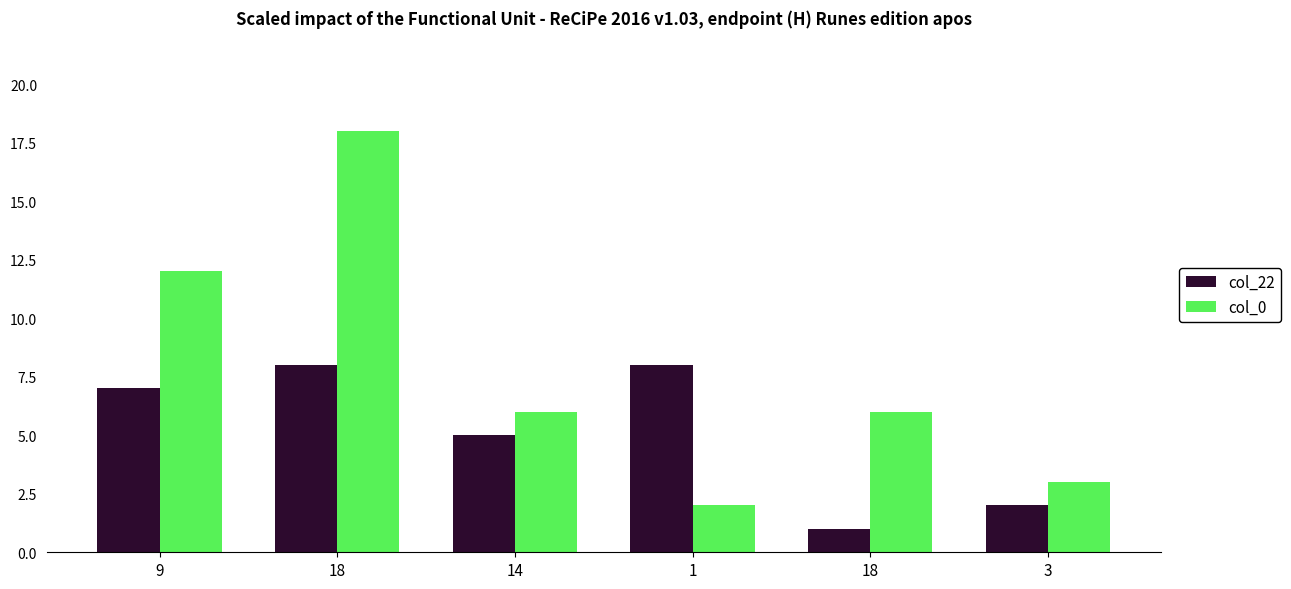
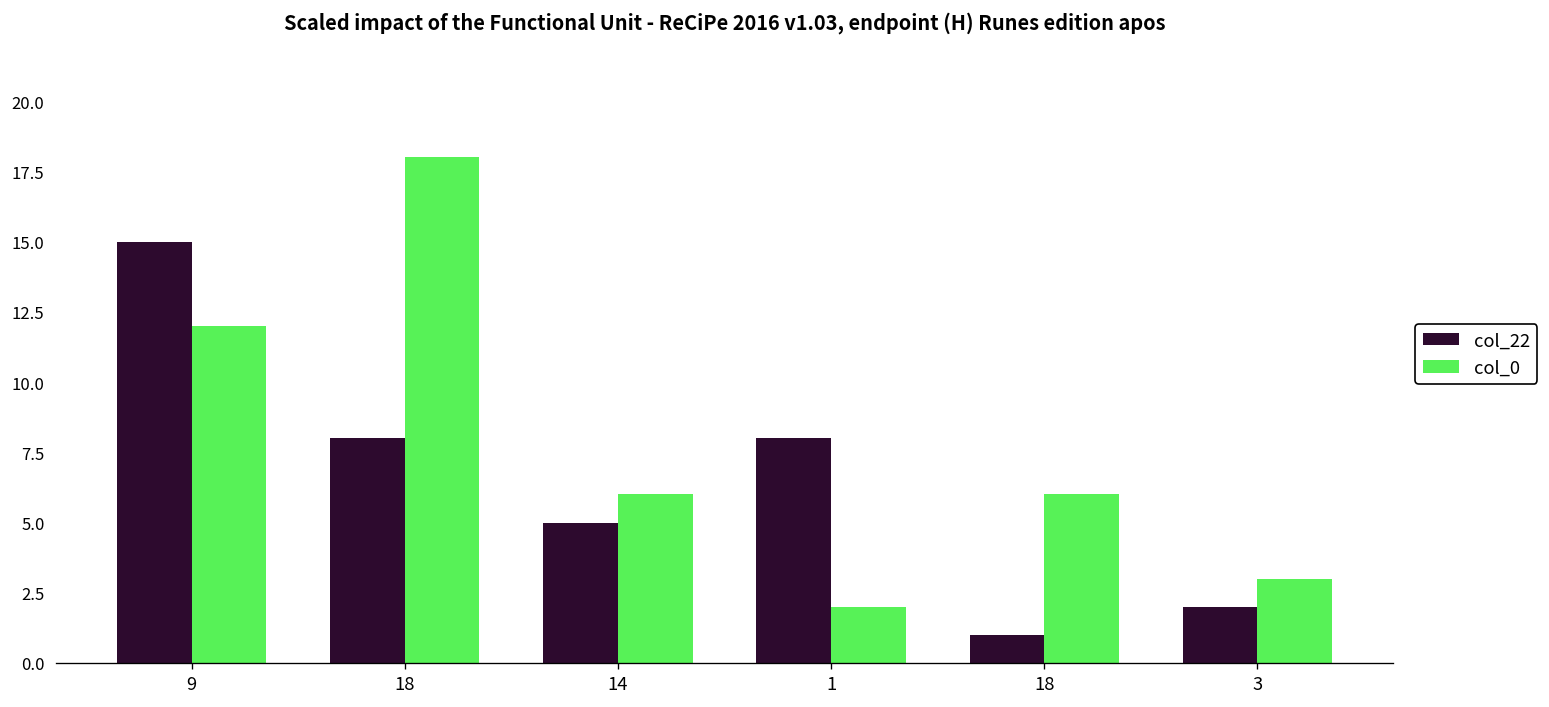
  {
    "col_22": {
-     "9": 7,
+     "9": 15,
      "14": 5,
      "1": 8,
      "3": 2
    },
    "col_0": {
      "9": 12,
      "14": 6,
      "1": 2,
      "3": 3
    }
  }
